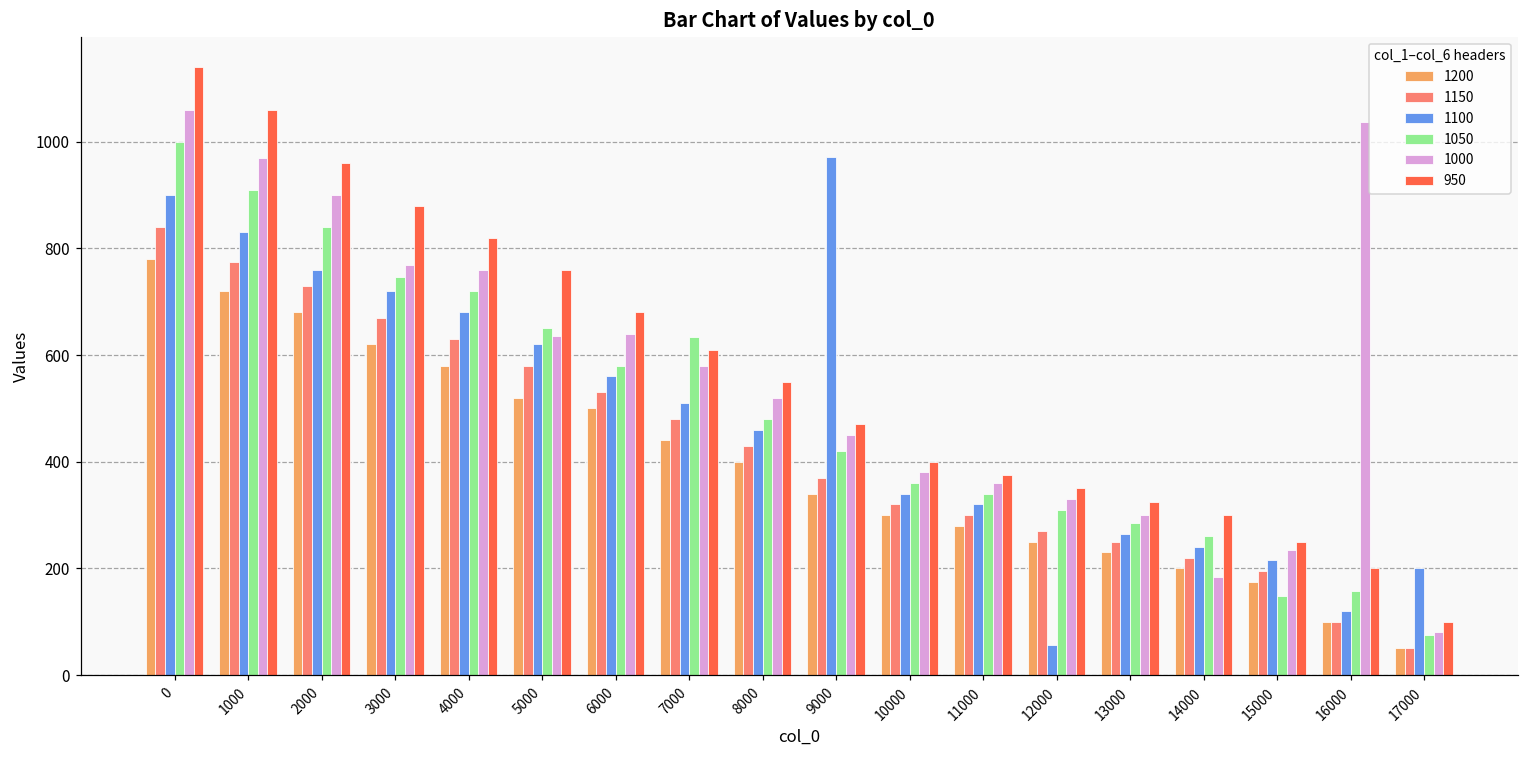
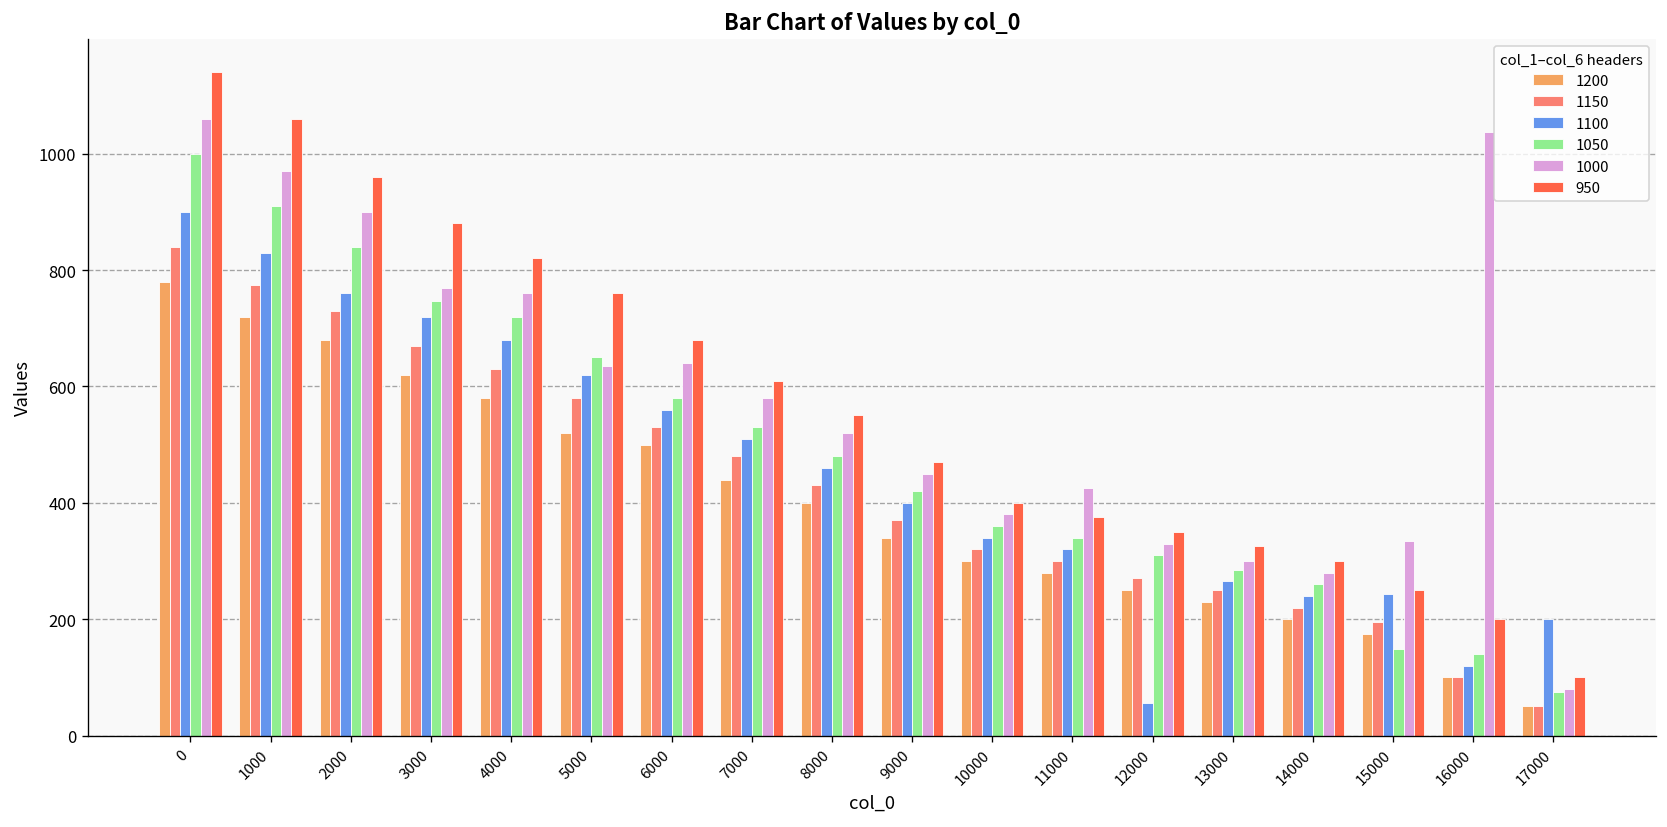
  {
    "1100": {
      "0": 900,
      "1000": 830,
      "2000": 760,
      "3000": 720,
      "4000": 680,
      "5000": 620,
      "6000": 560,
      "7000": 510,
      "8000": 460,
-     "9000": 970,
+     "9000": 400,
      "10000": 340,
      "11000": 320,
      "12000": 60,
      "13000": 270,
      "14000": 240,
-     "15000": 220,
+     "15000": 240,
      "16000": 120,
      "17000": 200
    },
    "1050": {
      "0": 1000,
      "1000": 910,
      "2000": 840,
      "3000": 750,
      "4000": 720,
      "5000": 650,
      "6000": 580,
-     "7000": 630,
+     "7000": 530,
      "8000": 480,
      "9000": 420,
      "10000": 360,
      "11000": 340,
      "12000": 310,
      "13000": 290,
      "14000": 260,
      "15000": 150,
-     "16000": 160,
+     "16000": 140,
      "17000": 80
    },
    "1000": {
      "0": 1060,
      "1000": 970,
      "2000": 900,
      "3000": 770,
      "4000": 760,
      "5000": 640,
      "6000": 640,
      "7000": 580,
      "8000": 520,
      "9000": 450,
      "10000": 380,
-     "11000": 360,
+     "11000": 430,
      "12000": 330,
      "13000": 300,
-     "14000": 180,
-     "15000": 240,
+     "14000": 280,
+     "15000": 340,
      "16000": 1040,
      "17000": 80
    }
  }
